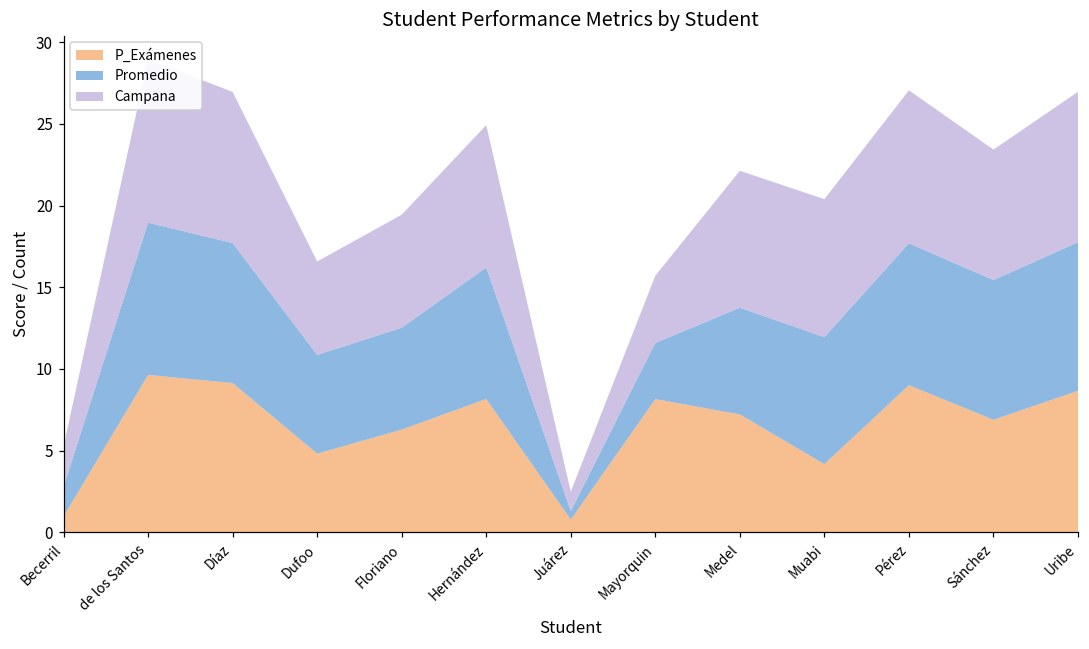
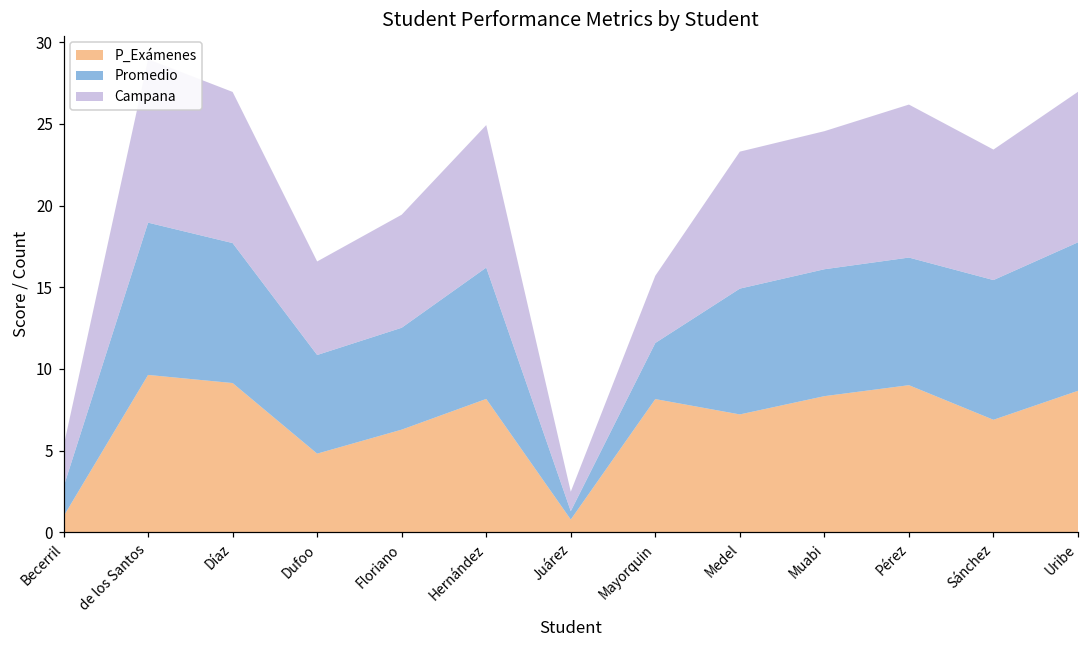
  {
    "P_Exámenes": {
      "Becerril": 1.0,
      "de los Santos": 9.6,
      "Díaz": 9.1,
      "Dufoo": 4.8,
      "Floriano": 6.3,
      "Hernández": 8.2,
      "Juárez": 0.8,
      "Mayorquin": 8.2,
      "Medel": 7.2,
-     "Muabi": 4.2,
+     "Muabi": 8.3,
      "Pérez": 9.0,
      "Sánchez": 6.9,
      "Uribe": 8.7
    },
    "Promedio": {
      "Becerril": 1.8,
      "de los Santos": 9.3,
      "Díaz": 8.6,
      "Dufoo": 6.0,
      "Floriano": 6.2,
      "Hernández": 8.0,
      "Juárez": 0.5,
      "Mayorquin": 3.4,
-     "Medel": 6.5,
+     "Medel": 7.7,
      "Muabi": 7.8,
-     "Pérez": 8.7,
+     "Pérez": 7.8,
      "Sánchez": 8.5,
      "Uribe": 9.1
    },
    "Campana": {
      "Becerril": 2.5,
      "Díaz": 9.2,
      "Dufoo": 5.7,
      "Floriano": 6.9,
      "Hernández": 8.7,
      "Juárez": 1.2,
      "Mayorquin": 4.1,
      "Medel": 8.4,
      "Muabi": 8.4,
      "Pérez": 9.4,
      "Sánchez": 8.0,
      "Uribe": 9.2
    }
  }
